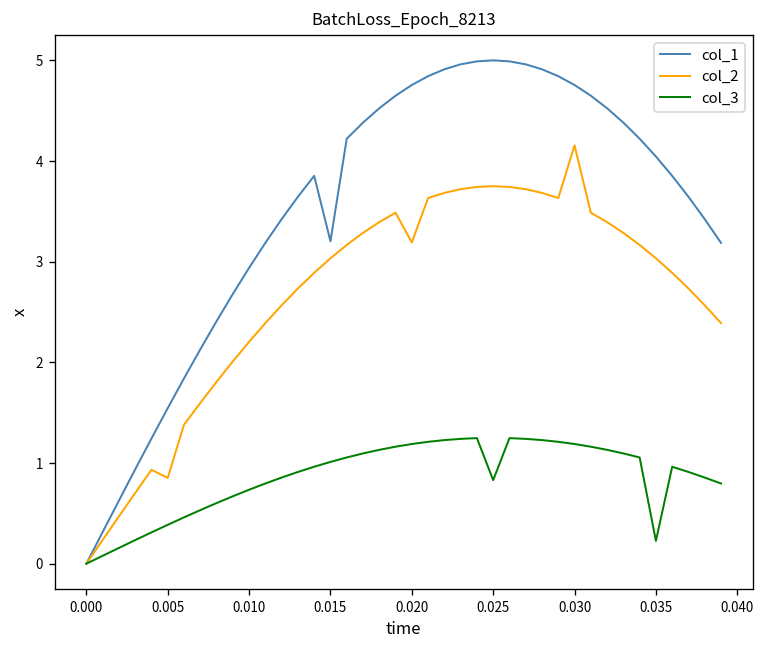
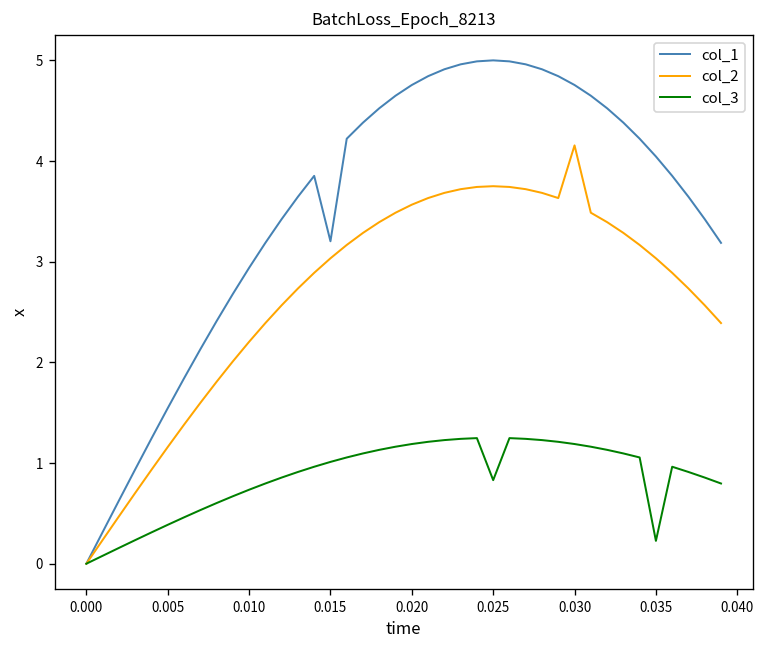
  {
    "col_1": {
      "0.005": 1.5,
      "0.010": 2.9,
      "0.015": 3.2,
      "0.020": 4.8,
      "0.025": 5.0,
      "0.030": 4.8,
      "0.035": 4.0
    },
    "col_2": {
-     "0.005": 0.9,
+     "0.005": 1.2,
      "0.010": 2.2,
      "0.015": 3.0,
-     "0.020": 3.2,
+     "0.020": 3.6,
      "0.025": 3.8,
      "0.030": 4.2,
      "0.035": 3.0
    },
    "col_3": {
      "0.005": 0.4,
      "0.010": 0.7,
      "0.015": 1.0,
      "0.020": 1.2,
      "0.025": 0.8,
      "0.030": 1.2,
      "0.035": 0.2
    }
  }
